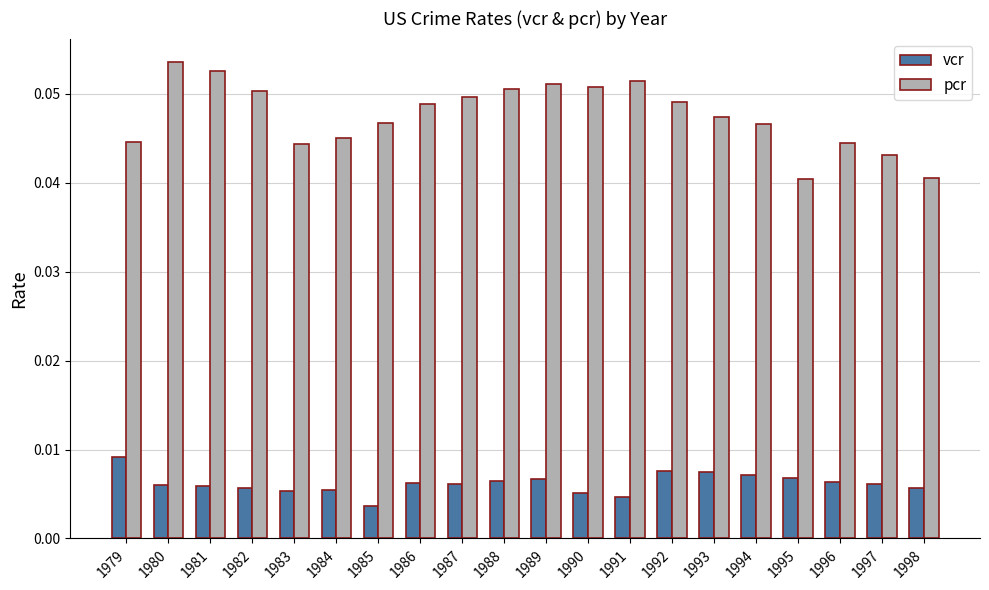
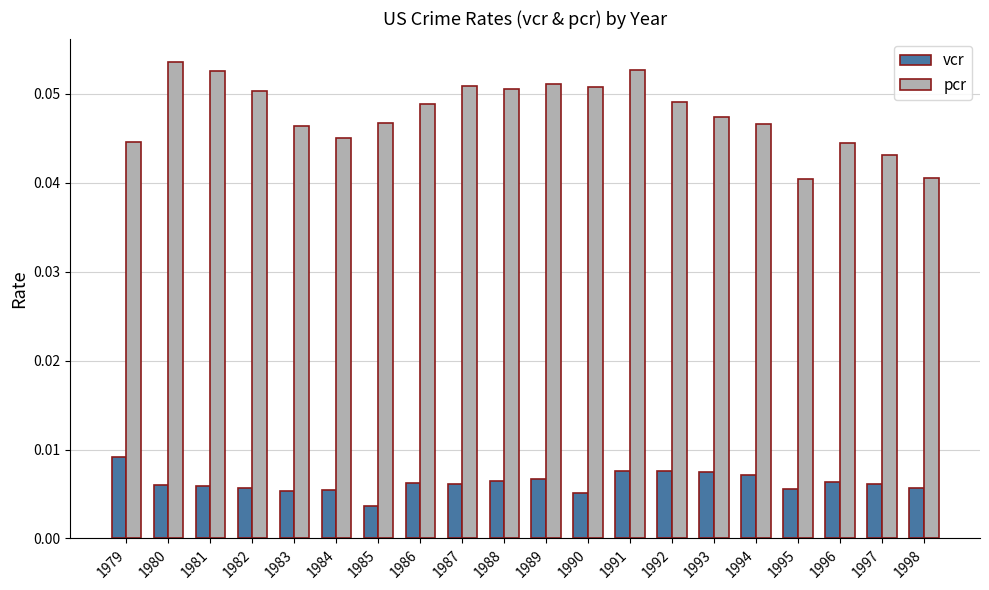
  {
    "vcr": {
      "1979": 0.009,
      "1980": 0.006,
      "1981": 0.006,
      "1982": 0.006,
      "1983": 0.005,
      "1984": 0.005,
      "1985": 0.004,
      "1986": 0.006,
      "1987": 0.006,
      "1988": 0.006,
      "1989": 0.007,
      "1990": 0.005,
-     "1991": 0.005,
+     "1991": 0.008,
      "1992": 0.008,
      "1993": 0.007,
      "1994": 0.007,
-     "1995": 0.007,
+     "1995": 0.006,
      "1996": 0.006,
      "1997": 0.006,
      "1998": 0.006
    },
    "pcr": {
      "1979": 0.045,
      "1980": 0.054,
      "1981": 0.053,
      "1982": 0.050,
-     "1983": 0.044,
+     "1983": 0.046,
      "1984": 0.045,
      "1985": 0.047,
      "1986": 0.049,
-     "1987": 0.050,
+     "1987": 0.051,
      "1988": 0.051,
      "1989": 0.051,
      "1990": 0.051,
-     "1991": 0.051,
+     "1991": 0.053,
      "1992": 0.049,
      "1993": 0.047,
      "1994": 0.047,
      "1995": 0.040,
      "1996": 0.045,
      "1997": 0.043,
      "1998": 0.041
    }
  }
